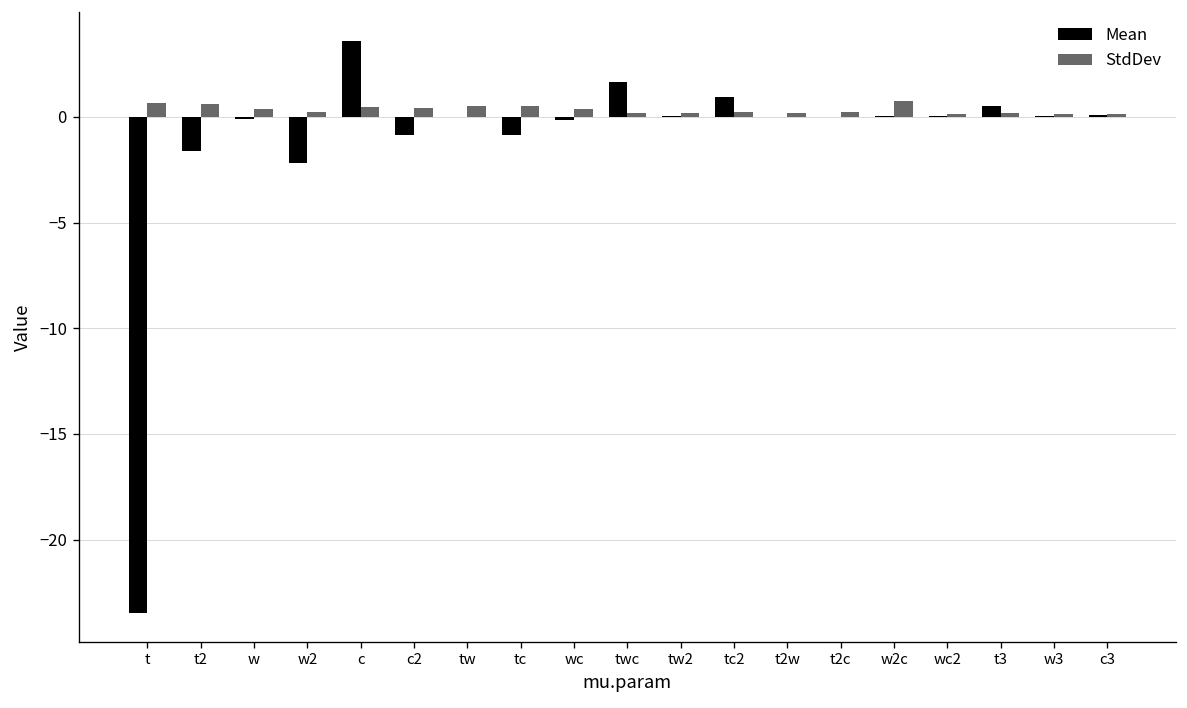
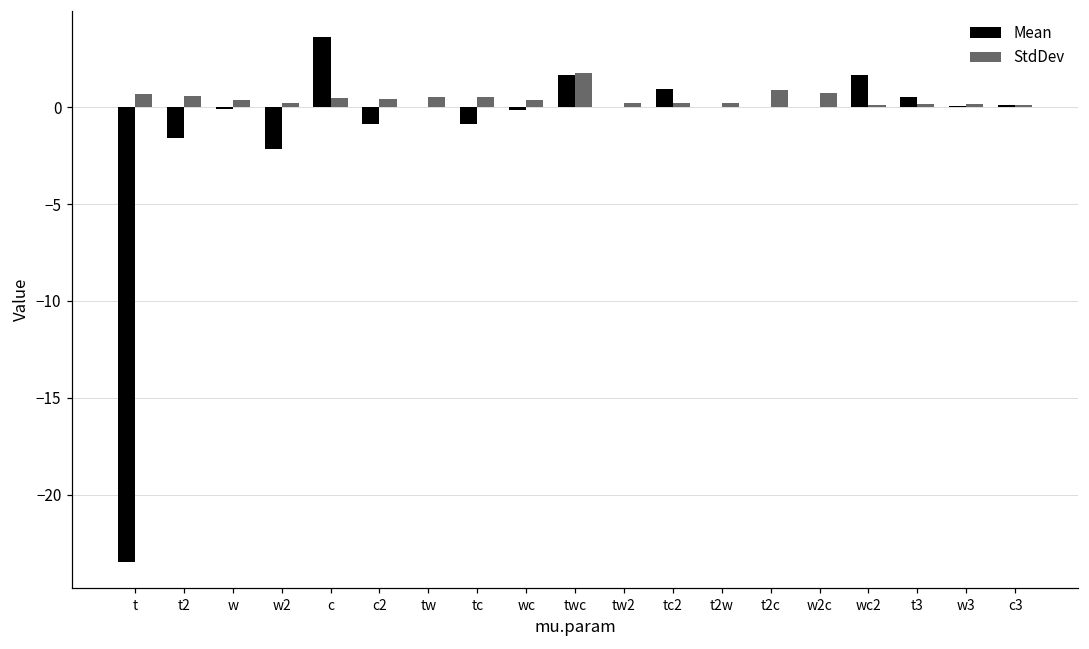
  {
    "Mean": {
      "t": -23.5,
      "t2": -1.6,
      "w2": -2.2,
      "c": 3.6,
      "c2": -0.9,
      "tc": -0.9,
      "twc": 1.6,
      "tc2": 0.9,
-     "wc2": 0.0,
+     "wc2": 1.6,
      "t3": 0.5
    },
    "StdDev": {
      "t": 0.7,
      "t2": 0.6,
      "w": 0.4,
      "w2": 0.2,
      "c": 0.4,
      "c2": 0.4,
      "tw": 0.5,
      "tc": 0.5,
      "wc": 0.4,
-     "twc": 0.2,
+     "twc": 1.8,
      "tw2": 0.2,
      "tc2": 0.2,
      "t2w": 0.2,
-     "t2c": 0.2,
+     "t2c": 0.9,
      "w2c": 0.7,
      "t3": 0.2,
      "w3": 0.2
    }
  }
